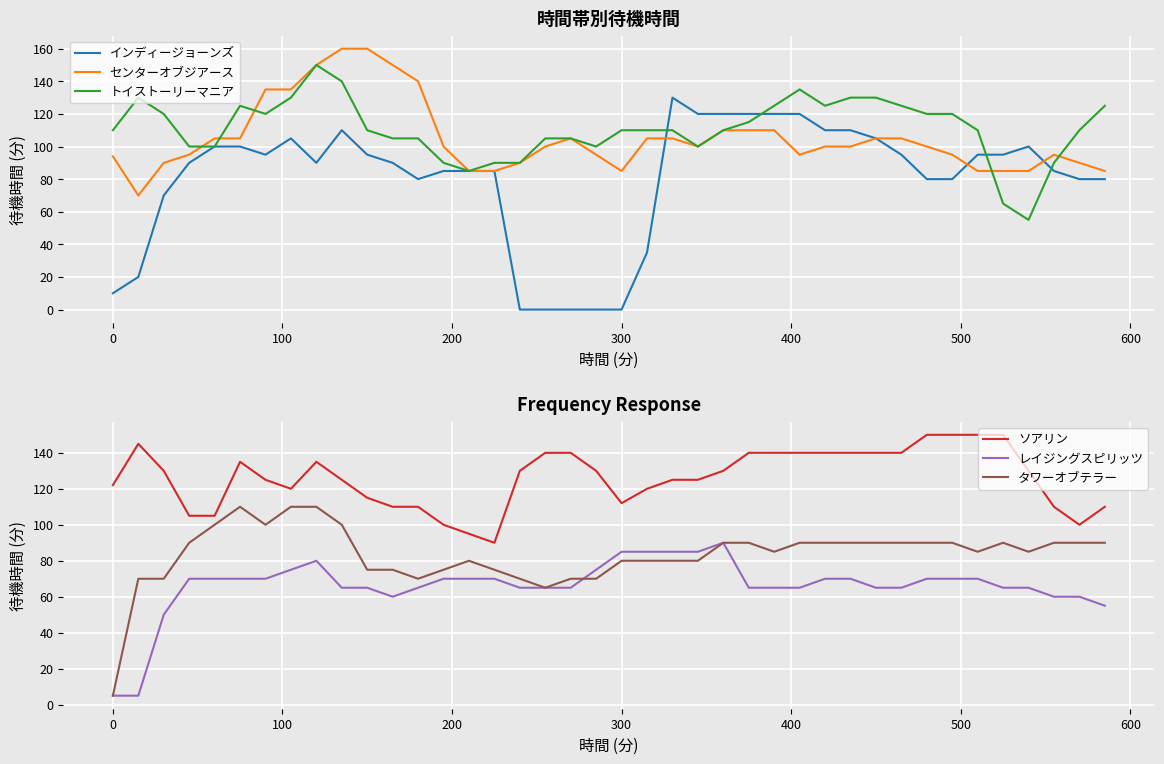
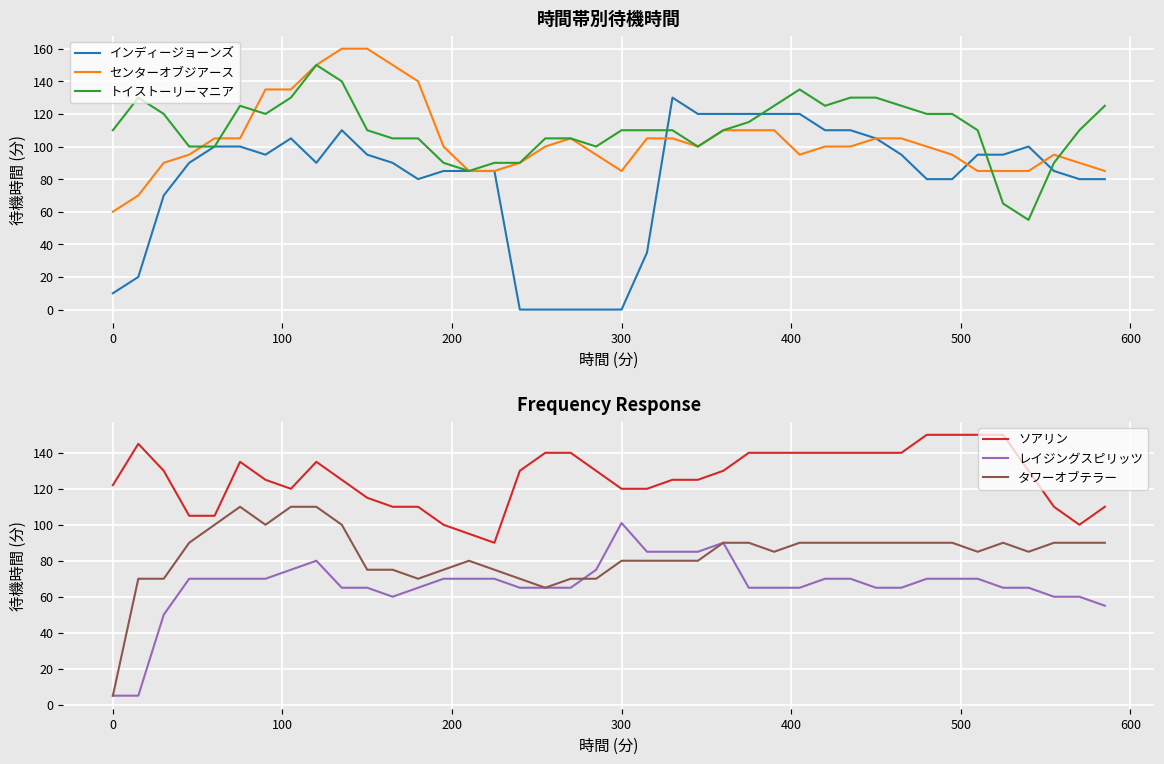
  {
    "時間帯別待機時間": {
      "インディージョーンズ": {
        "0": 10,
        "300": 0
      },
      "センターオブジアース": {
-       "0": 94,
+       "0": 60,
        "300": 85
      },
      "トイストーリーマニア": {
        "0": 110,
        "300": 110
      }
    },
    "Frequency Response": {
      "ソアリン": {
        "0": 122,
-       "300": 112
+       "300": 120
      },
      "レイジングスピリッツ": {
-       "300": 85
+       "300": 101
      },
      "タワーオブテラー": {
        "300": 80
      }
    }
  }
